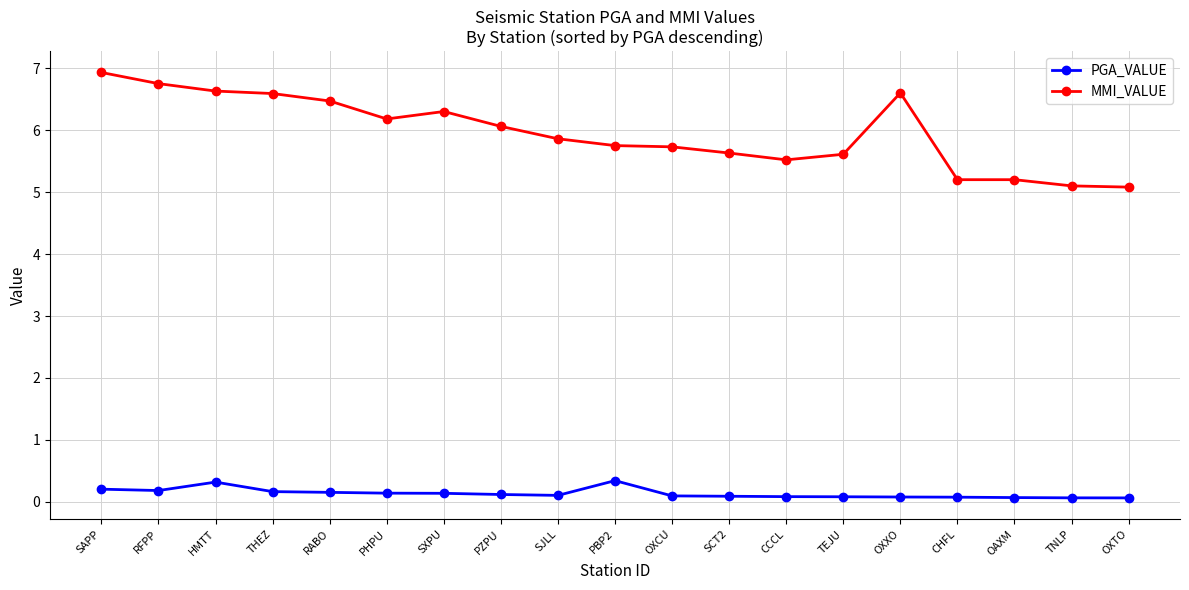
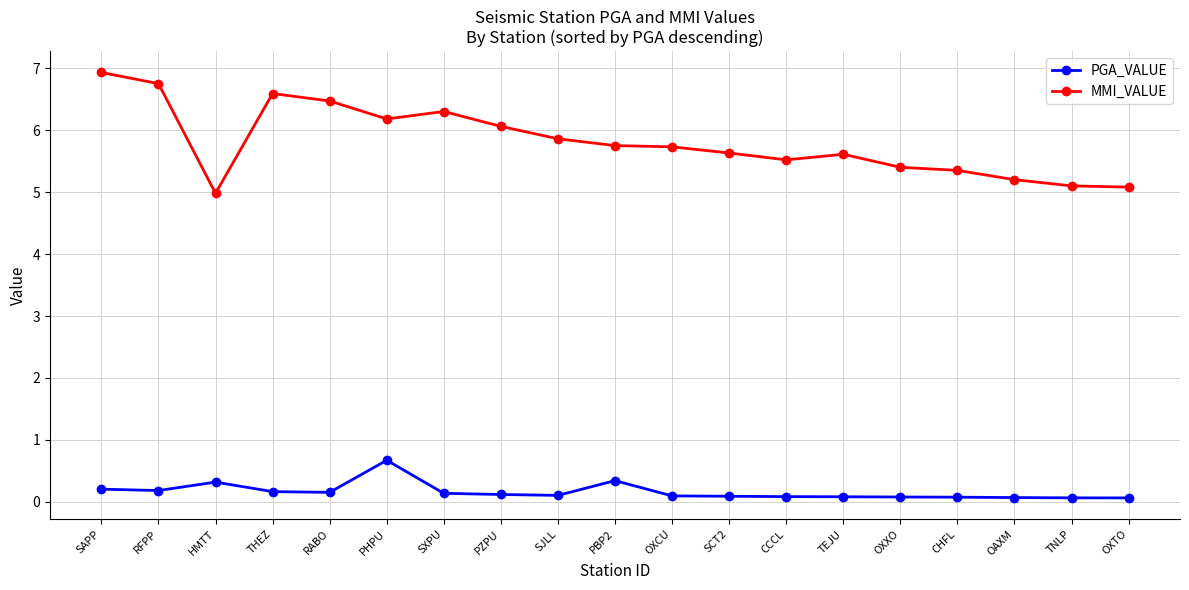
  {
    "PGA_VALUE": {
      "SAPP": 0.2,
      "RFPP": 0.2,
      "HMTT": 0.3,
      "THEZ": 0.2,
      "RABO": 0.2,
-     "PHPU": 0.1,
+     "PHPU": 0.7,
      "SXPU": 0.1,
      "PZPU": 0.1,
      "SJLL": 0.1,
      "PBP2": 0.3,
      "OXCU": 0.1,
      "SCT2": 0.1,
      "CCCL": 0.1,
      "TEJU": 0.1,
      "OXXO": 0.1,
      "CHFL": 0.1,
      "OAXM": 0.1,
      "TNLP": 0.1,
      "OXTO": 0.1
    },
    "MMI_VALUE": {
      "SAPP": 6.9,
      "RFPP": 6.8,
-     "HMTT": 6.6,
+     "HMTT": 5.0,
      "THEZ": 6.6,
      "RABO": 6.5,
      "PHPU": 6.2,
      "SXPU": 6.3,
      "PZPU": 6.1,
      "SJLL": 5.9,
      "PBP2": 5.8,
      "OXCU": 5.7,
      "SCT2": 5.6,
      "CCCL": 5.5,
      "TEJU": 5.6,
-     "OXXO": 6.6,
-     "CHFL": 5.2,
+     "OXXO": 5.4,
+     "CHFL": 5.4,
      "OAXM": 5.2,
      "TNLP": 5.1,
      "OXTO": 5.1
    }
  }
